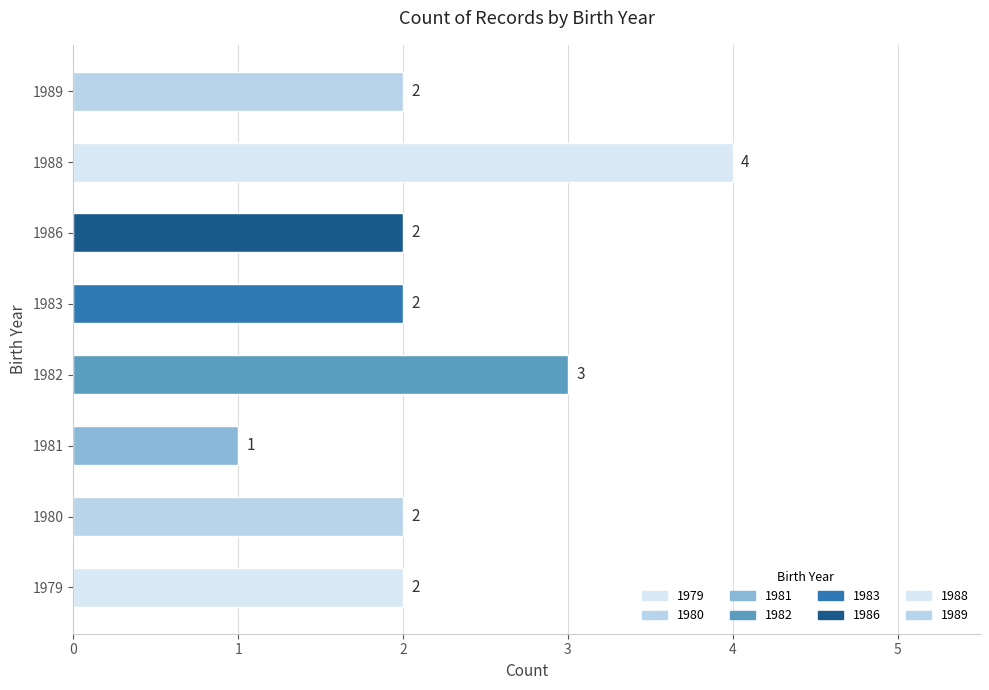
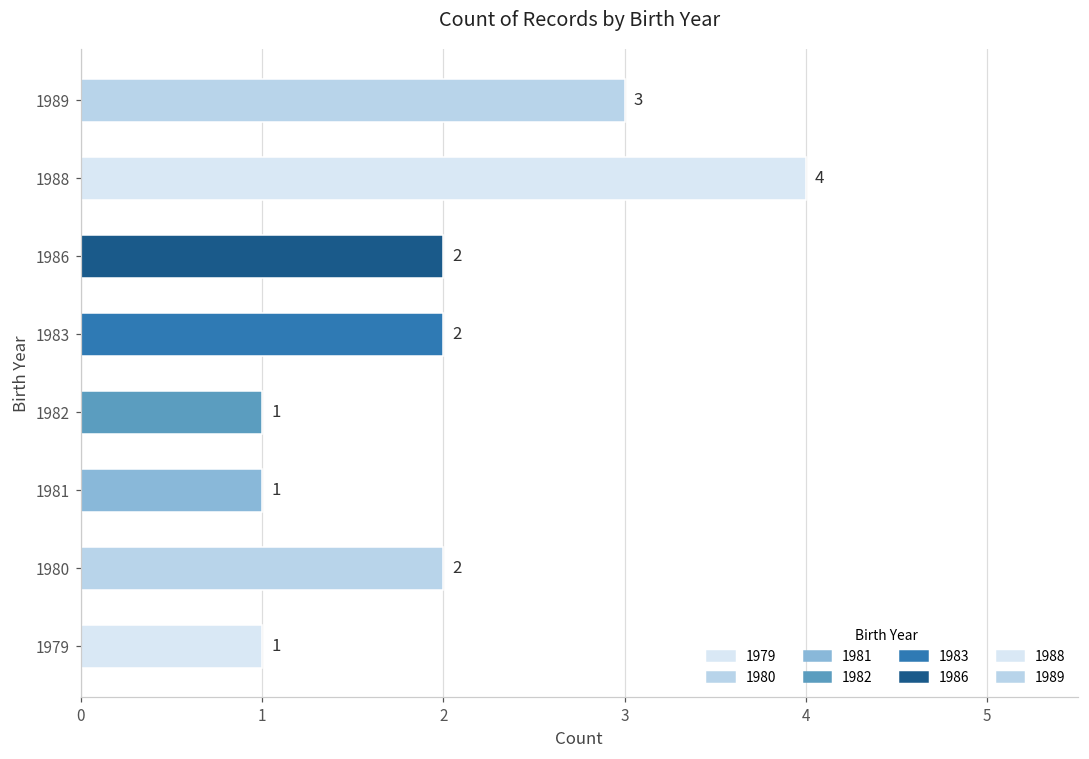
  {
-   "1989": 2,
+   "1989": 3,
    "1988": 4,
    "1986": 2,
    "1983": 2,
-   "1982": 3,
+   "1982": 1,
    "1981": 1,
    "1980": 2,
-   "1979": 2
+   "1979": 1
  }
